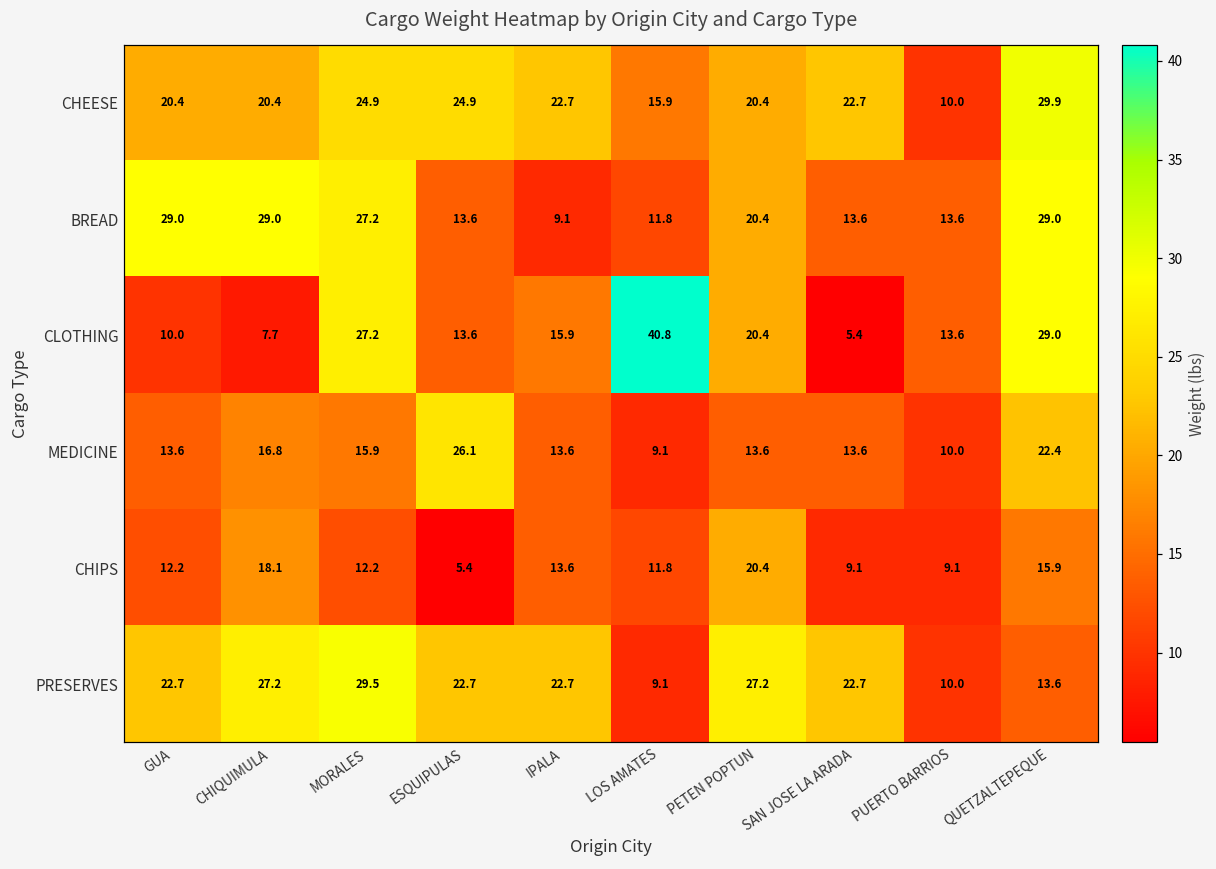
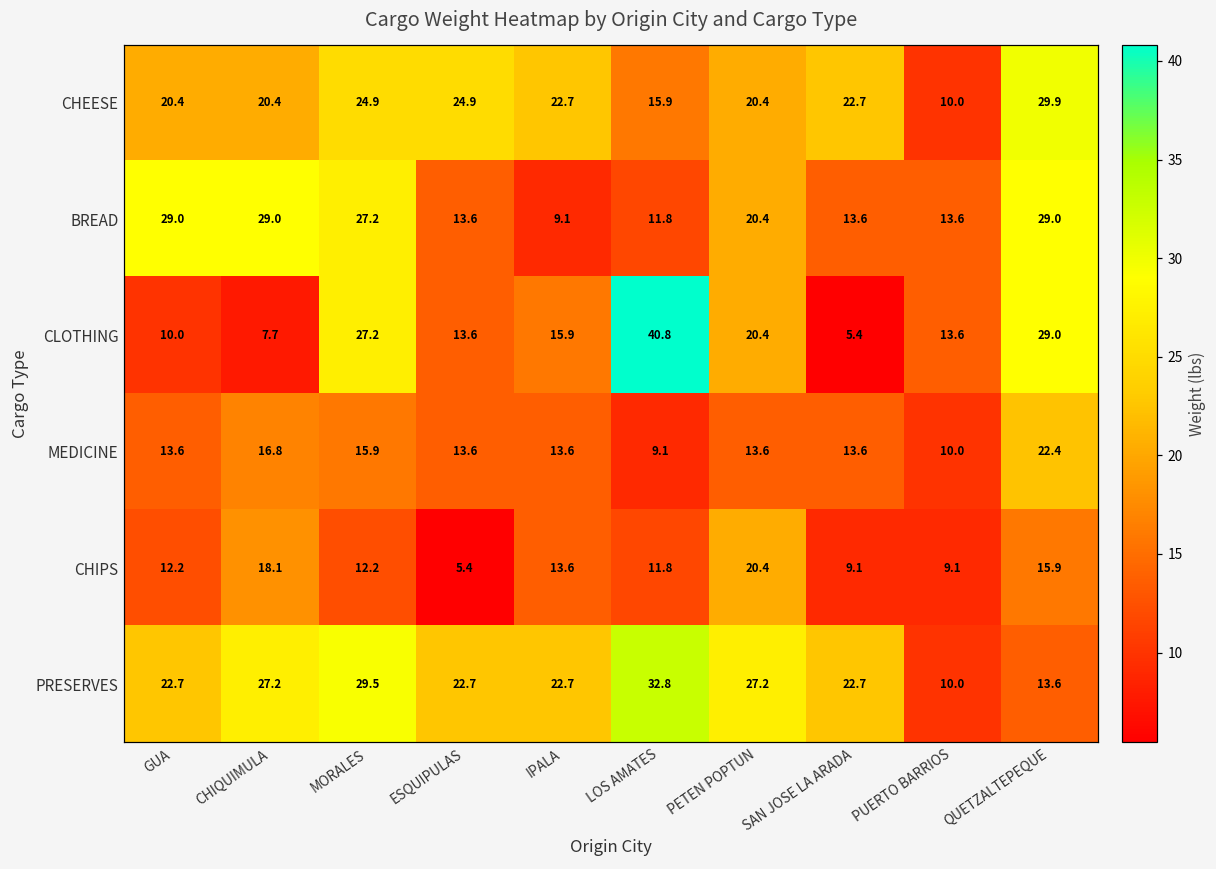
  {
    "CHEESE": {
      "GUA": 20.4,
      "CHIQUIMULA": 20.4,
      "MORALES": 24.9,
      "ESQUIPULAS": 24.9,
      "IPALA": 22.7,
      "LOS AMATES": 15.9,
      "PETEN POPTUN": 20.4,
      "SAN JOSE LA ARADA": 22.7,
      "PUERTO BARRIOS": 10.0,
      "QUETZALTEPEQUE": 29.9
    },
    "BREAD": {
      "GUA": 29.0,
      "CHIQUIMULA": 29.0,
      "MORALES": 27.2,
      "ESQUIPULAS": 13.6,
      "IPALA": 9.1,
      "LOS AMATES": 11.8,
      "PETEN POPTUN": 20.4,
      "SAN JOSE LA ARADA": 13.6,
      "PUERTO BARRIOS": 13.6,
      "QUETZALTEPEQUE": 29.0
    },
    "CLOTHING": {
      "GUA": 10.0,
      "CHIQUIMULA": 7.7,
      "MORALES": 27.2,
      "ESQUIPULAS": 13.6,
      "IPALA": 15.9,
      "LOS AMATES": 40.8,
      "PETEN POPTUN": 20.4,
      "SAN JOSE LA ARADA": 5.4,
      "PUERTO BARRIOS": 13.6,
      "QUETZALTEPEQUE": 29.0
    },
    "MEDICINE": {
      "GUA": 13.6,
      "CHIQUIMULA": 16.8,
      "MORALES": 15.9,
-     "ESQUIPULAS": 26.1,
+     "ESQUIPULAS": 13.6,
      "IPALA": 13.6,
      "LOS AMATES": 9.1,
      "PETEN POPTUN": 13.6,
      "SAN JOSE LA ARADA": 13.6,
      "PUERTO BARRIOS": 10.0,
      "QUETZALTEPEQUE": 22.4
    },
    "CHIPS": {
      "GUA": 12.2,
      "CHIQUIMULA": 18.1,
      "MORALES": 12.2,
      "ESQUIPULAS": 5.4,
      "IPALA": 13.6,
      "LOS AMATES": 11.8,
      "PETEN POPTUN": 20.4,
      "SAN JOSE LA ARADA": 9.1,
      "PUERTO BARRIOS": 9.1,
      "QUETZALTEPEQUE": 15.9
    },
    "PRESERVES": {
      "GUA": 22.7,
      "CHIQUIMULA": 27.2,
      "MORALES": 29.5,
      "ESQUIPULAS": 22.7,
      "IPALA": 22.7,
-     "LOS AMATES": 9.1,
+     "LOS AMATES": 32.8,
      "PETEN POPTUN": 27.2,
      "SAN JOSE LA ARADA": 22.7,
      "PUERTO BARRIOS": 10.0,
      "QUETZALTEPEQUE": 13.6
    }
  }
